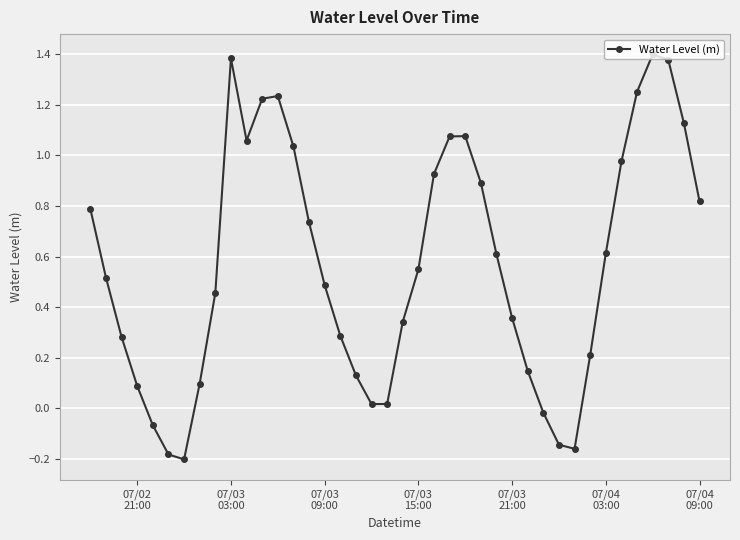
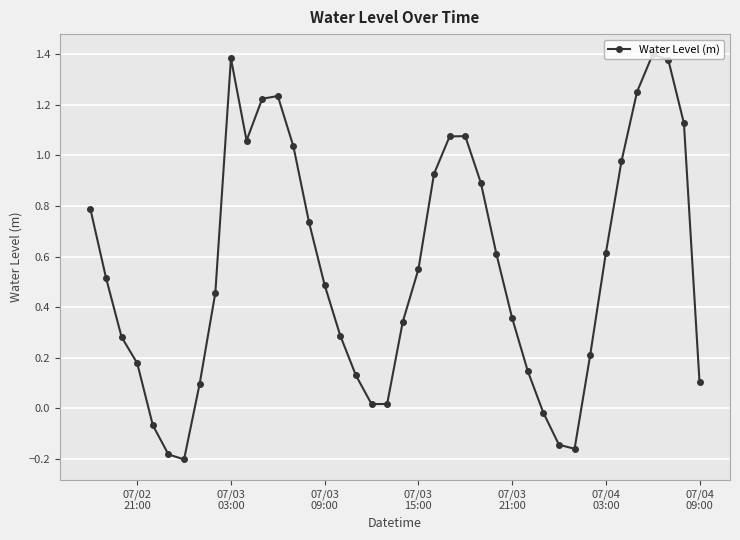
  {
-   "07/02 21:00": 0.09,
+   "07/02 21:00": 0.18,
    "07/03 03:00": 1.38,
    "07/03 09:00": 0.49,
    "07/03 15:00": 0.55,
    "07/03 21:00": 0.36,
    "07/04 03:00": 0.61,
-   "07/04 09:00": 0.82
+   "07/04 09:00": 0.10
  }
